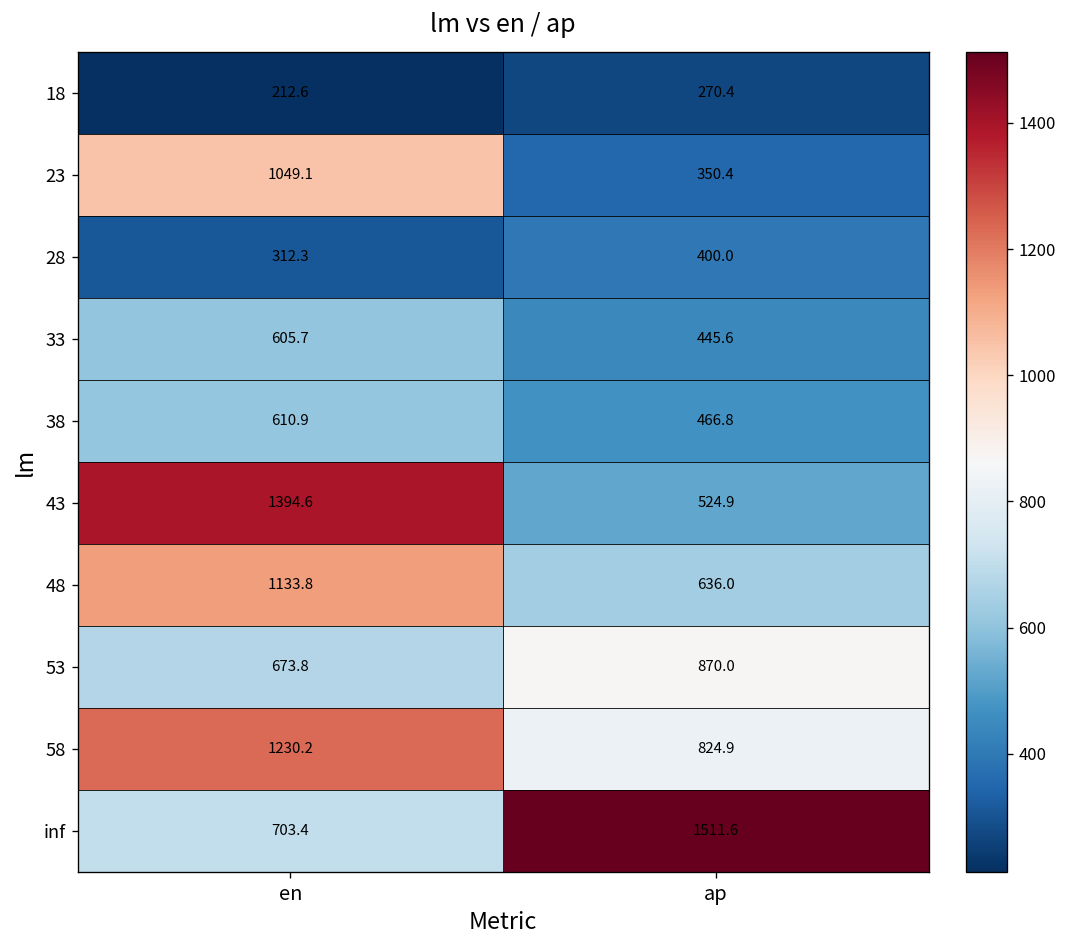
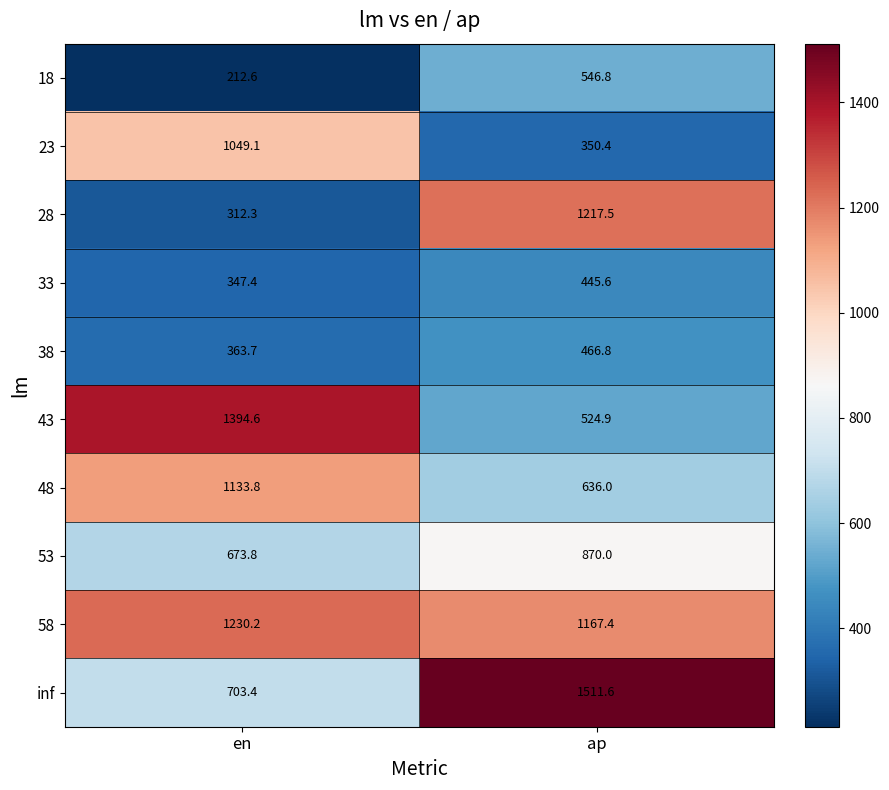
  {
    "18": {
      "en": 212.6,
-     "ap": 270.4
+     "ap": 546.8
    },
    "23": {
      "en": 1049.1,
      "ap": 350.4
    },
    "28": {
      "en": 312.3,
-     "ap": 400.0
+     "ap": 1217.5
    },
    "33": {
-     "en": 605.7,
+     "en": 347.4,
      "ap": 445.6
    },
    "38": {
-     "en": 610.9,
+     "en": 363.7,
      "ap": 466.8
    },
    "43": {
      "en": 1394.6,
      "ap": 524.9
    },
    "48": {
      "en": 1133.8,
      "ap": 636.0
    },
    "53": {
      "en": 673.8,
      "ap": 870.0
    },
    "58": {
      "en": 1230.2,
-     "ap": 824.9
+     "ap": 1167.4
    },
    "inf": {
      "en": 703.4,
      "ap": 1511.6
    }
  }
